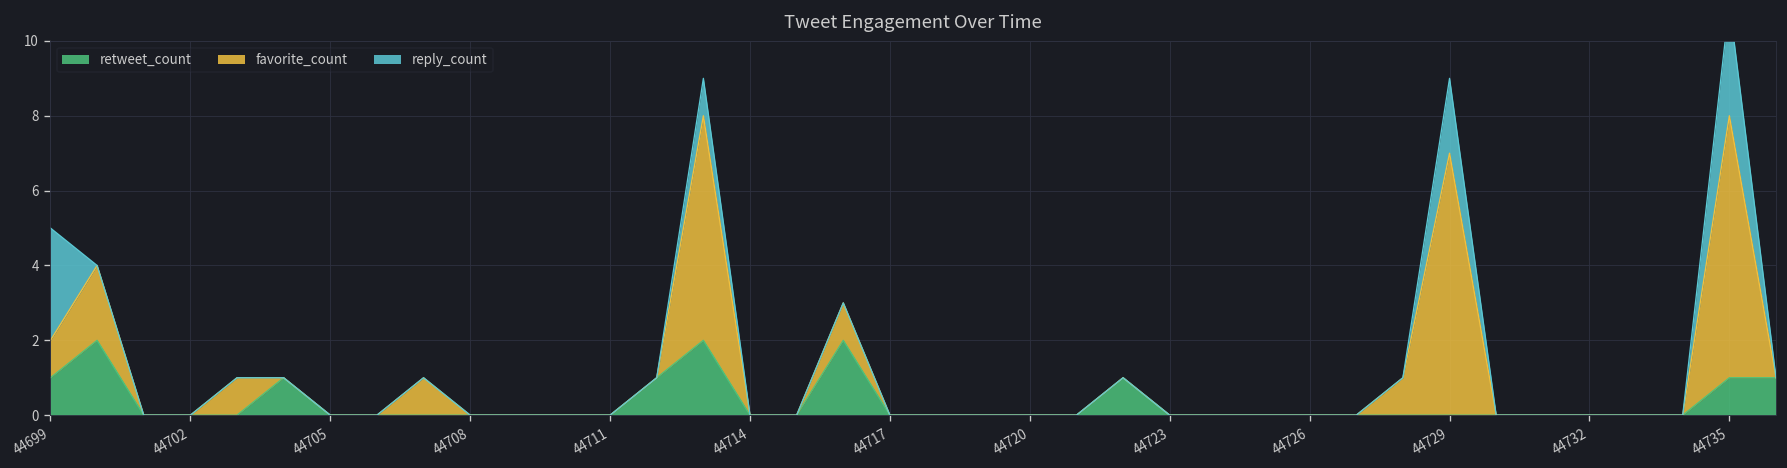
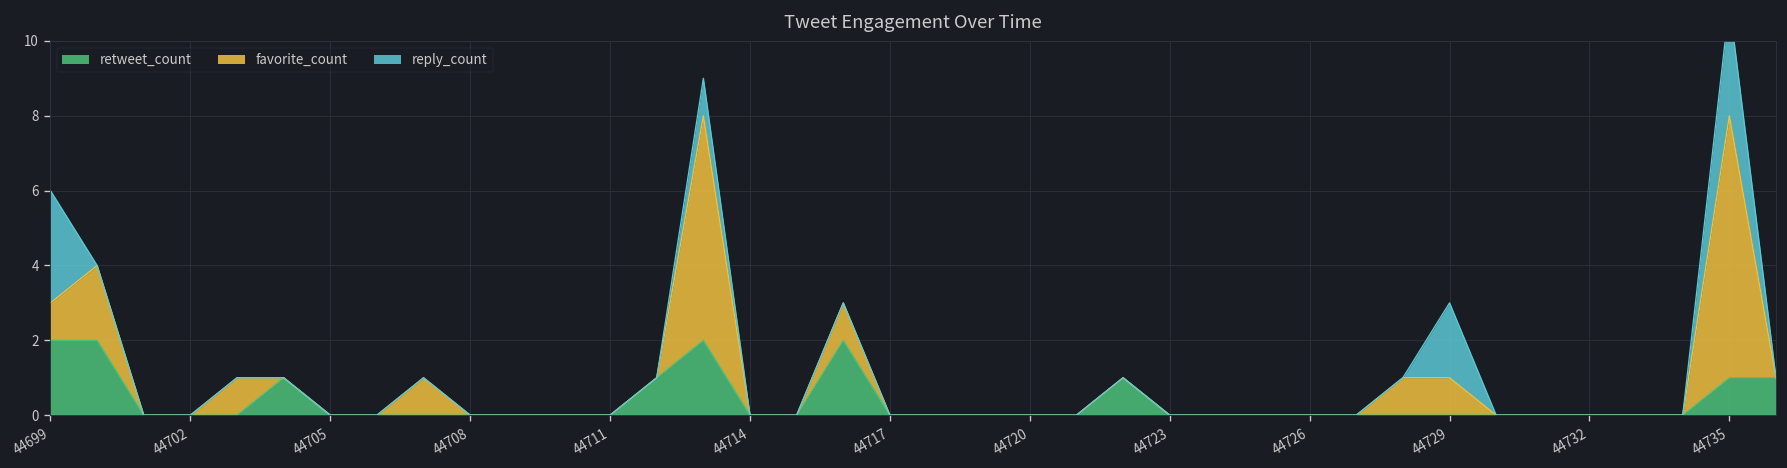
  {
    "retweet_count": {
-     "44699": 1,
+     "44699": 2,
      "44729": 0,
      "44735": 1
    },
    "favorite_count": {
      "44699": 1,
-     "44729": 7,
+     "44729": 1,
      "44735": 7
    },
    "reply_count": {
      "44699": 3,
      "44729": 2
    }
  }
